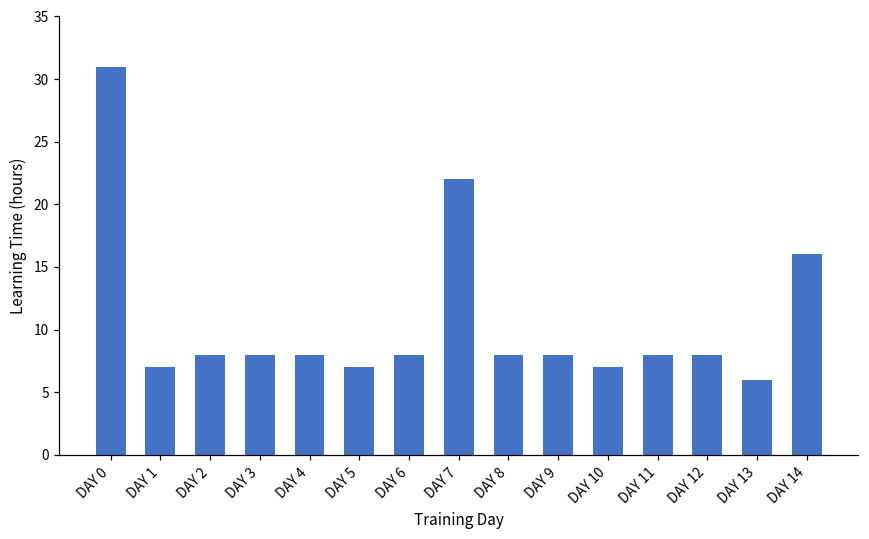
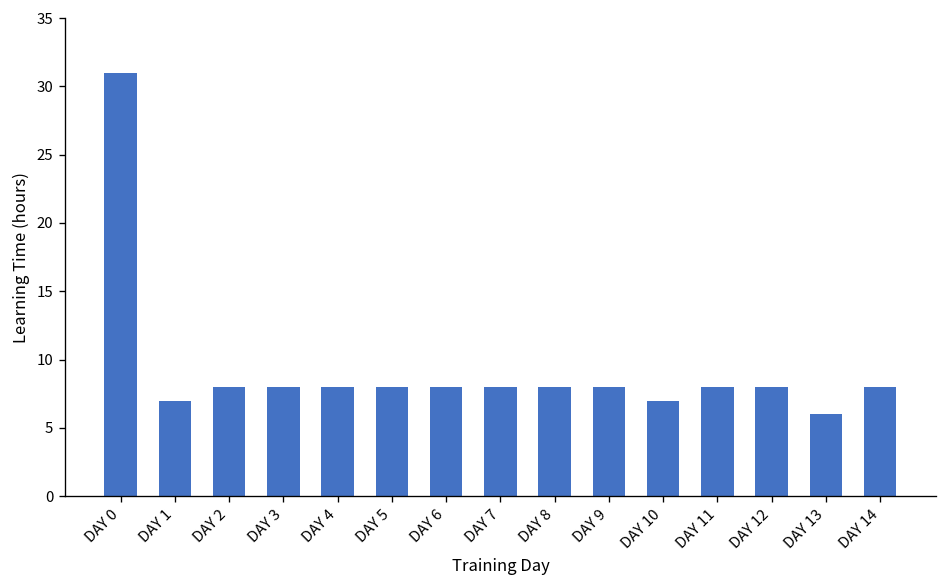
  {
    "DAY 0": 31,
    "DAY 1": 7,
    "DAY 2": 8,
    "DAY 3": 8,
    "DAY 4": 8,
-   "DAY 5": 7,
+   "DAY 5": 8,
    "DAY 6": 8,
-   "DAY 7": 22,
+   "DAY 7": 8,
    "DAY 8": 8,
    "DAY 9": 8,
    "DAY 10": 7,
    "DAY 11": 8,
    "DAY 12": 8,
    "DAY 13": 6,
-   "DAY 14": 16
+   "DAY 14": 8
  }
